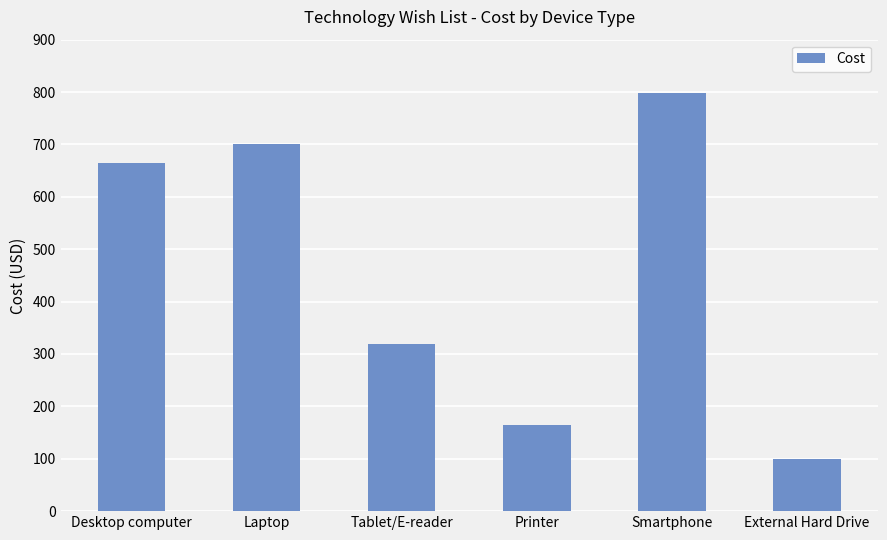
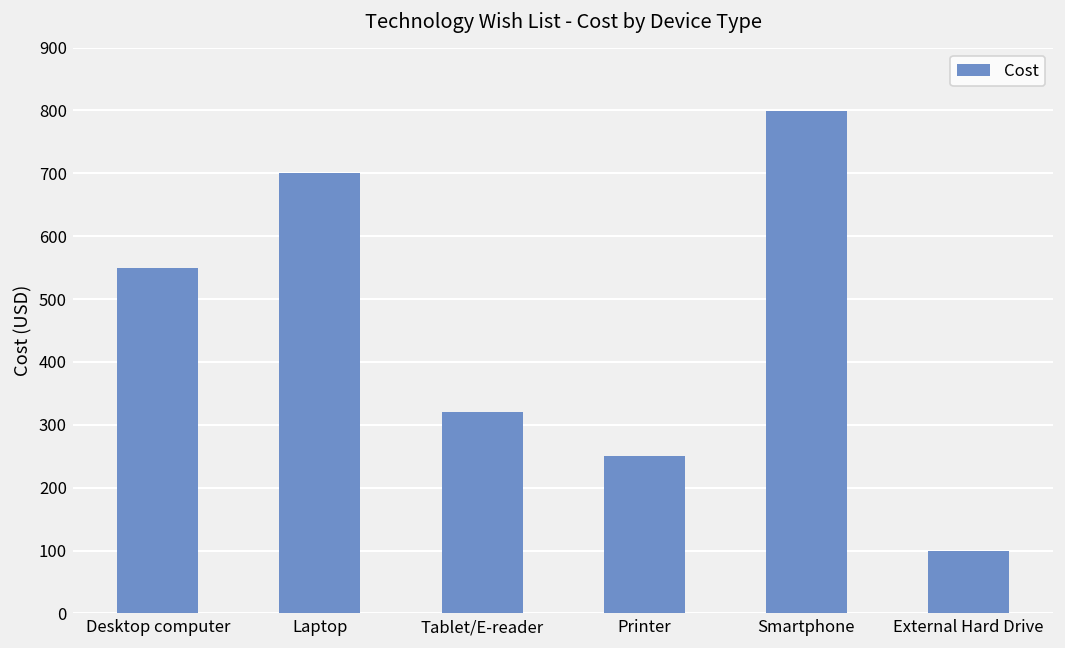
  {
-   "Desktop computer": 670,
+   "Desktop computer": 550,
    "Laptop": 700,
    "Tablet/E-reader": 320,
-   "Printer": 160,
+   "Printer": 250,
    "Smartphone": 800,
    "External Hard Drive": 100
  }
